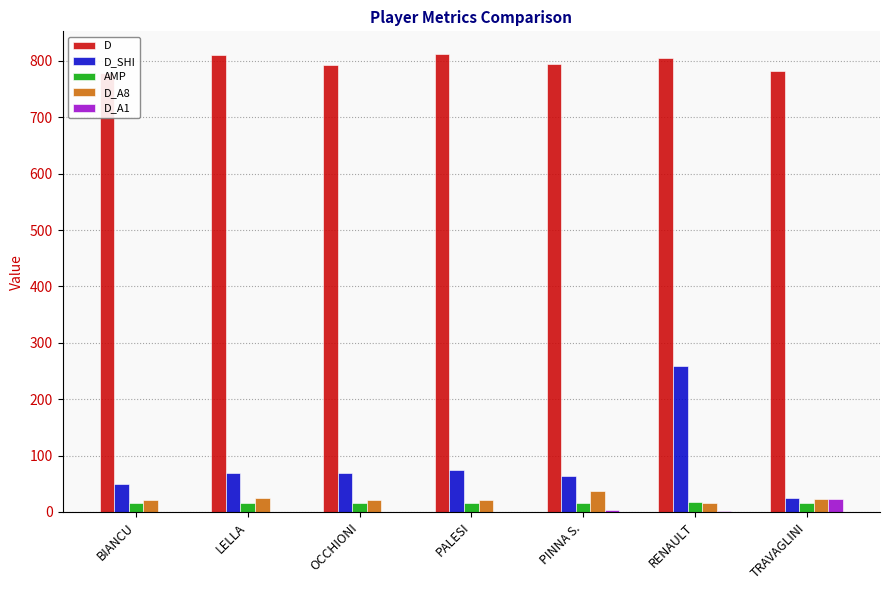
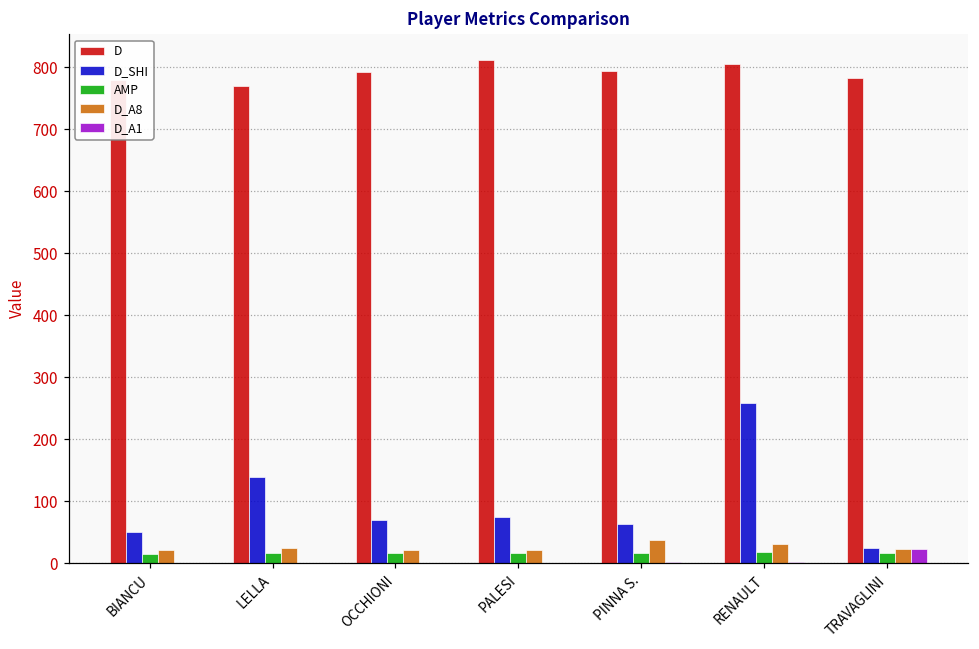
  {
    "D": {
-     "LELLA": 810,
+     "LELLA": 770,
      "OCCHIONI": 790,
      "PALESI": 810,
      "PINNA S.": 790,
      "RENAULT": 810,
      "TRAVAGLINI": 780
    },
    "D_SHI": {
      "BIANCU": 50,
-     "LELLA": 70,
+     "LELLA": 140,
      "OCCHIONI": 70,
      "PALESI": 80,
      "PINNA S.": 60,
      "RENAULT": 260,
      "TRAVAGLINI": 20
    },
    "AMP": {
      "BIANCU": 20,
      "LELLA": 20,
      "OCCHIONI": 20,
      "PALESI": 20,
      "PINNA S.": 20,
      "RENAULT": 20,
      "TRAVAGLINI": 20
    },
    "D_A8": {
      "BIANCU": 20,
      "LELLA": 20,
      "OCCHIONI": 20,
      "PALESI": 20,
      "PINNA S.": 40,
-     "RENAULT": 20,
+     "RENAULT": 30,
      "TRAVAGLINI": 20
    },
    "D_A1": {
      "TRAVAGLINI": 20
    }
  }
